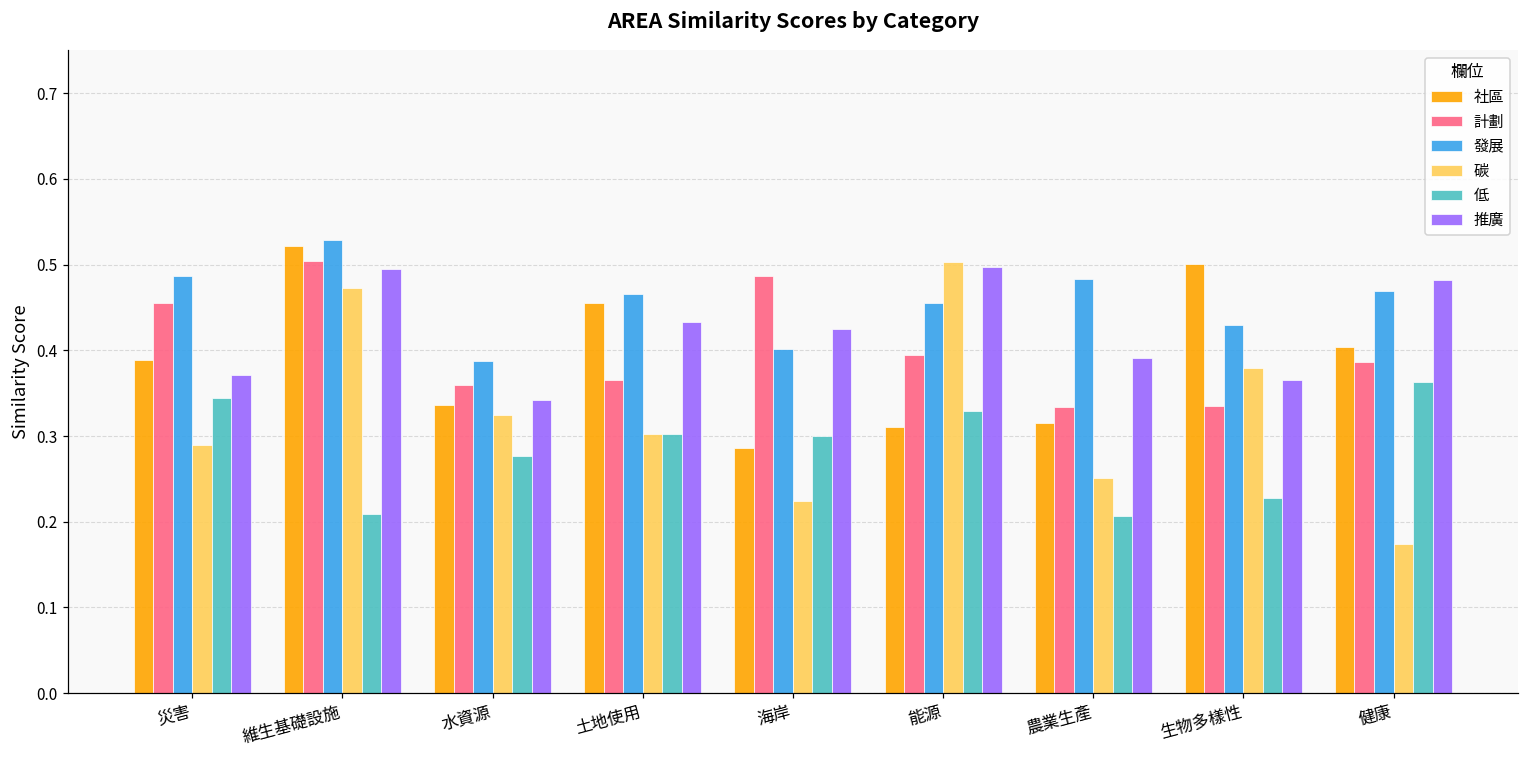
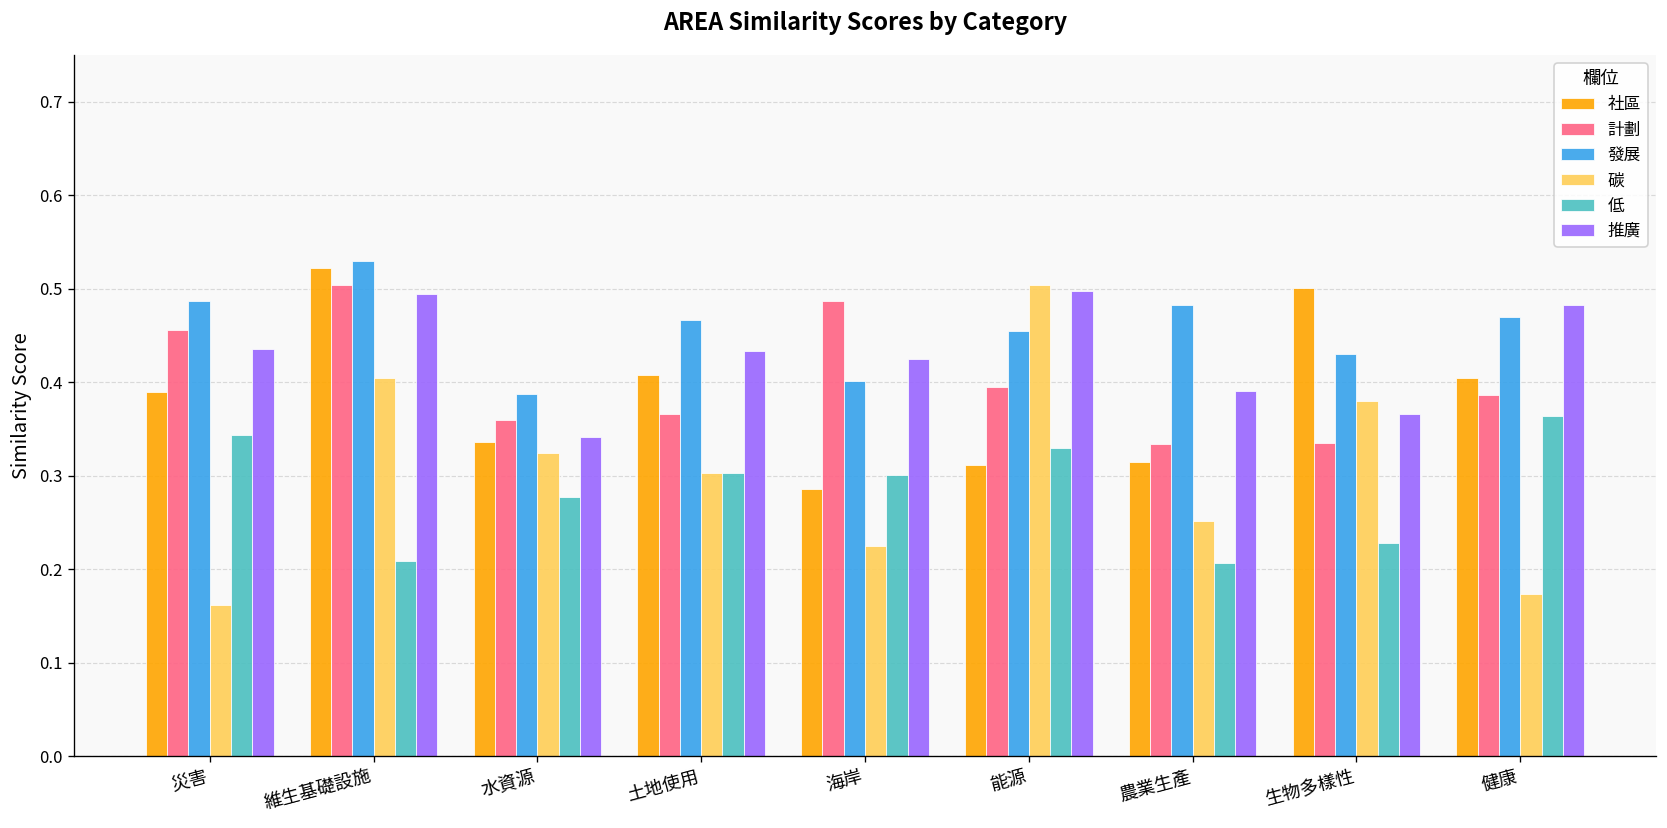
  {
    "社區": {
      "災害": 0.39,
      "維生基礎設施": 0.52,
      "水資源": 0.34,
-     "土地使用": 0.46,
+     "土地使用": 0.41,
      "海岸": 0.29,
      "能源": 0.31,
      "農業生產": 0.32,
      "生物多樣性": 0.50,
      "健康": 0.40
    },
    "計劃": {
      "災害": 0.46,
      "維生基礎設施": 0.50,
      "水資源": 0.36,
      "土地使用": 0.37,
      "海岸": 0.49,
      "能源": 0.39,
      "農業生產": 0.33,
      "生物多樣性": 0.33,
      "健康": 0.39
    },
    "碳": {
-     "災害": 0.29,
-     "維生基礎設施": 0.47,
+     "災害": 0.16,
+     "維生基礎設施": 0.40,
      "水資源": 0.32,
      "土地使用": 0.30,
      "海岸": 0.22,
      "能源": 0.50,
      "農業生產": 0.25,
      "生物多樣性": 0.38,
      "健康": 0.17
    },
    "推廣": {
-     "災害": 0.37,
+     "災害": 0.44,
      "維生基礎設施": 0.49,
      "水資源": 0.34,
      "土地使用": 0.43,
      "海岸": 0.42,
      "能源": 0.50,
      "農業生產": 0.39,
      "生物多樣性": 0.37,
      "健康": 0.48
    }
  }
